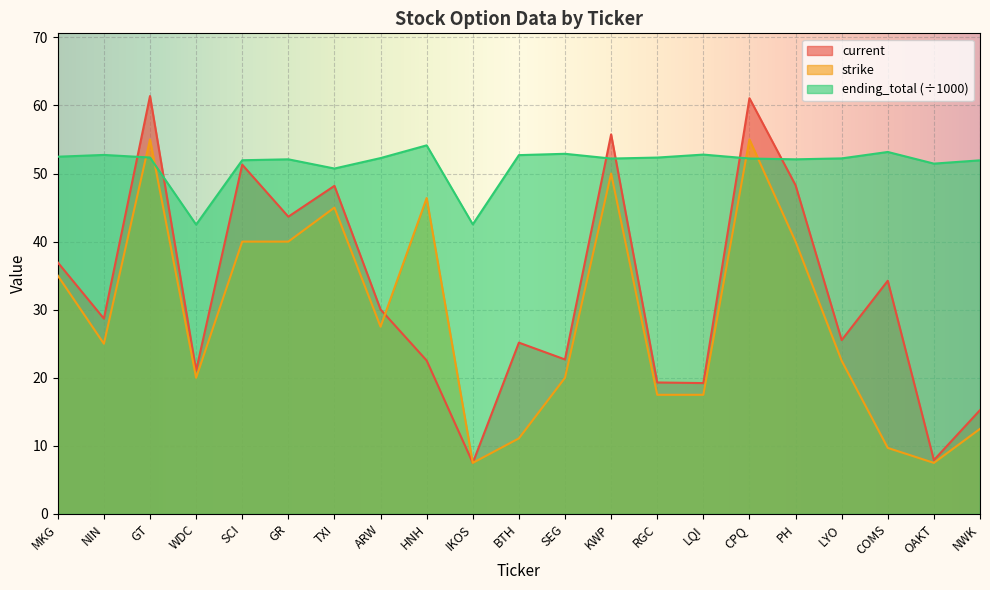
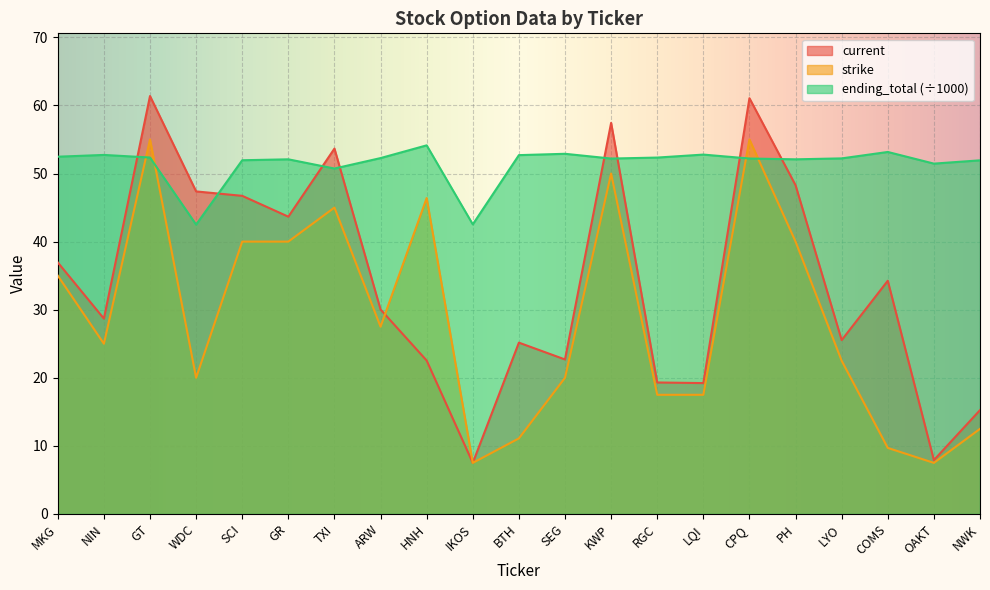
  {
    "current": {
      "MKG": 37,
      "NIN": 29,
      "GT": 61,
-     "WDC": 21,
-     "SCI": 51,
+     "WDC": 47,
+     "SCI": 47,
      "GR": 44,
-     "TXI": 48,
+     "TXI": 54,
      "ARW": 30,
      "HNH": 23,
      "BTH": 25,
      "SEG": 23,
-     "KWP": 56,
+     "KWP": 57,
      "RGC": 19,
      "LQI": 19,
      "CPQ": 61,
      "PH": 48,
      "LYO": 26,
      "COMS": 34,
      "OAKT": 8,
      "NWK": 15
    },
    "strike": {
      "MKG": 35,
      "NIN": 25,
      "GT": 55,
      "WDC": 20,
      "SCI": 40,
      "GR": 40,
      "TXI": 45,
      "ARW": 28,
      "HNH": 46,
      "BTH": 11,
      "SEG": 20,
      "KWP": 50,
      "RGC": 18,
      "LQI": 18,
      "CPQ": 55,
      "PH": 40,
      "LYO": 23,
      "COMS": 10,
      "OAKT": 8,
      "NWK": 13
    },
    "ending_total (÷1000)": {
      "MKG": 52,
      "NIN": 53,
      "GT": 52,
      "WDC": 42,
      "SCI": 52,
      "GR": 52,
      "TXI": 51,
      "ARW": 52,
      "HNH": 54,
      "IKOS": 43,
      "BTH": 53,
      "SEG": 53,
      "KWP": 52,
      "RGC": 52,
      "LQI": 53,
      "CPQ": 52,
      "PH": 52,
      "LYO": 52,
      "COMS": 53,
      "OAKT": 51,
      "NWK": 52
    }
  }
